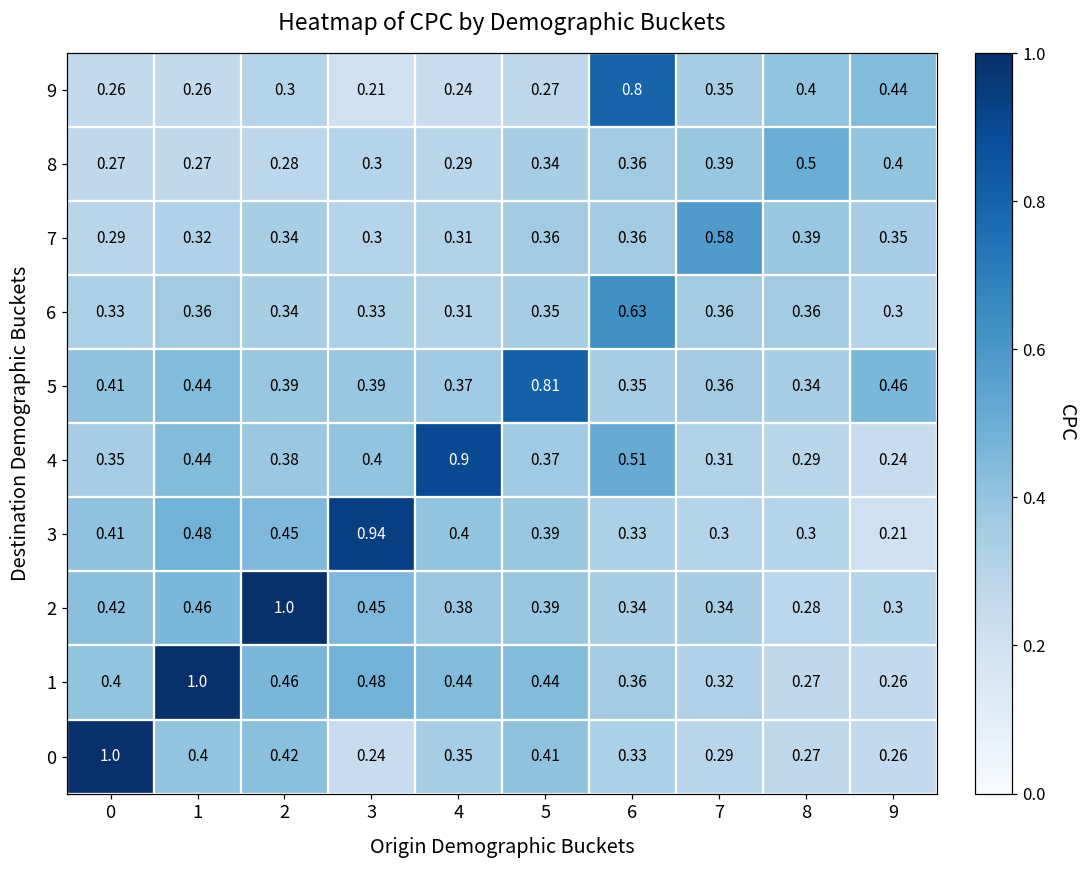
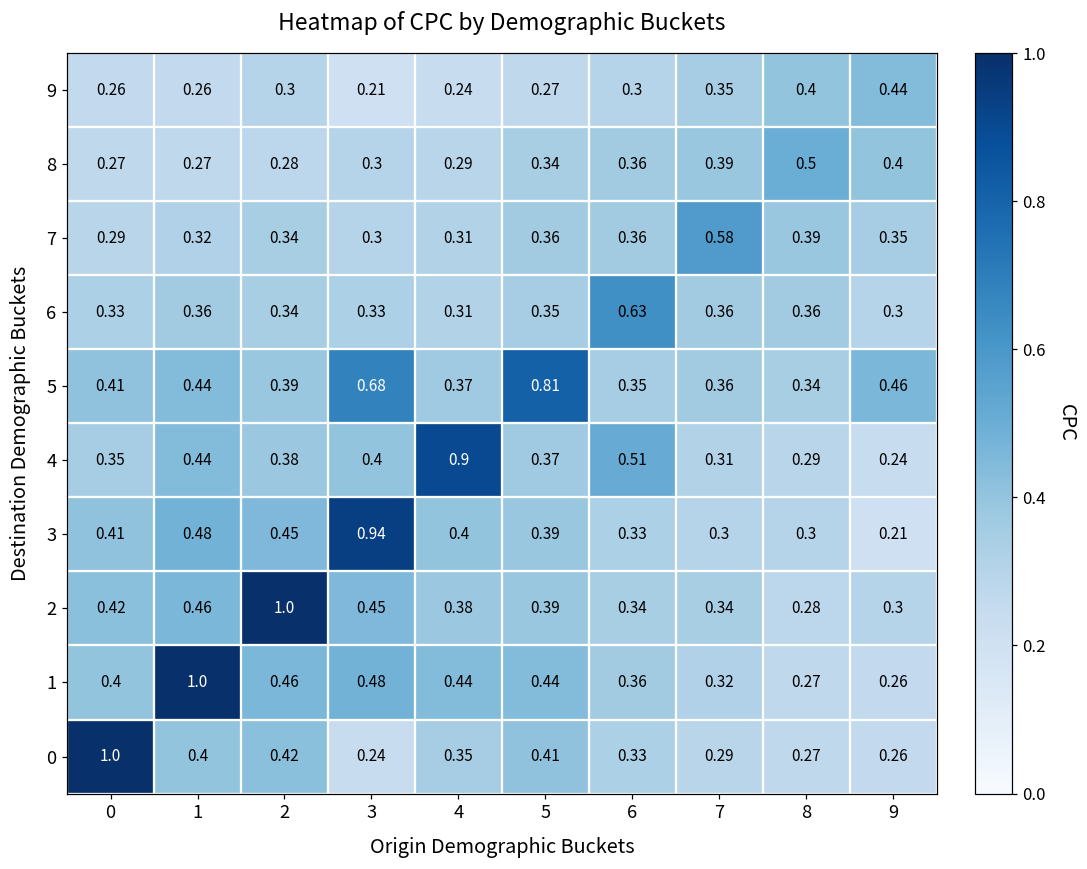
  {
    "9": {
      "0": 0.26,
      "1": 0.26,
      "2": 0.3,
      "3": 0.21,
      "4": 0.24,
      "5": 0.27,
-     "6": 0.8,
+     "6": 0.3,
      "7": 0.35,
      "8": 0.4,
      "9": 0.44
    },
    "8": {
      "0": 0.27,
      "1": 0.27,
      "2": 0.28,
      "3": 0.3,
      "4": 0.29,
      "5": 0.34,
      "6": 0.36,
      "7": 0.39,
      "8": 0.5,
      "9": 0.4
    },
    "7": {
      "0": 0.29,
      "1": 0.32,
      "2": 0.34,
      "3": 0.3,
      "4": 0.31,
      "5": 0.36,
      "6": 0.36,
      "7": 0.58,
      "8": 0.39,
      "9": 0.35
    },
    "6": {
      "0": 0.33,
      "1": 0.36,
      "2": 0.34,
      "3": 0.33,
      "4": 0.31,
      "5": 0.35,
      "6": 0.63,
      "7": 0.36,
      "8": 0.36,
      "9": 0.3
    },
    "5": {
      "0": 0.41,
      "1": 0.44,
      "2": 0.39,
-     "3": 0.39,
+     "3": 0.68,
      "4": 0.37,
      "5": 0.81,
      "6": 0.35,
      "7": 0.36,
      "8": 0.34,
      "9": 0.46
    },
    "4": {
      "0": 0.35,
      "1": 0.44,
      "2": 0.38,
      "3": 0.4,
      "4": 0.9,
      "5": 0.37,
      "6": 0.51,
      "7": 0.31,
      "8": 0.29,
      "9": 0.24
    },
    "3": {
      "0": 0.41,
      "1": 0.48,
      "2": 0.45,
      "3": 0.94,
      "4": 0.4,
      "5": 0.39,
      "6": 0.33,
      "7": 0.3,
      "8": 0.3,
      "9": 0.21
    },
    "2": {
      "0": 0.42,
      "1": 0.46,
      "2": 1.0,
      "3": 0.45,
      "4": 0.38,
      "5": 0.39,
      "6": 0.34,
      "7": 0.34,
      "8": 0.28,
      "9": 0.3
    },
    "1": {
      "0": 0.4,
      "1": 1.0,
      "2": 0.46,
      "3": 0.48,
      "4": 0.44,
      "5": 0.44,
      "6": 0.36,
      "7": 0.32,
      "8": 0.27,
      "9": 0.26
    },
    "0": {
      "0": 1.0,
      "1": 0.4,
      "2": 0.42,
      "3": 0.24,
      "4": 0.35,
      "5": 0.41,
      "6": 0.33,
      "7": 0.29,
      "8": 0.27,
      "9": 0.26
    }
  }
